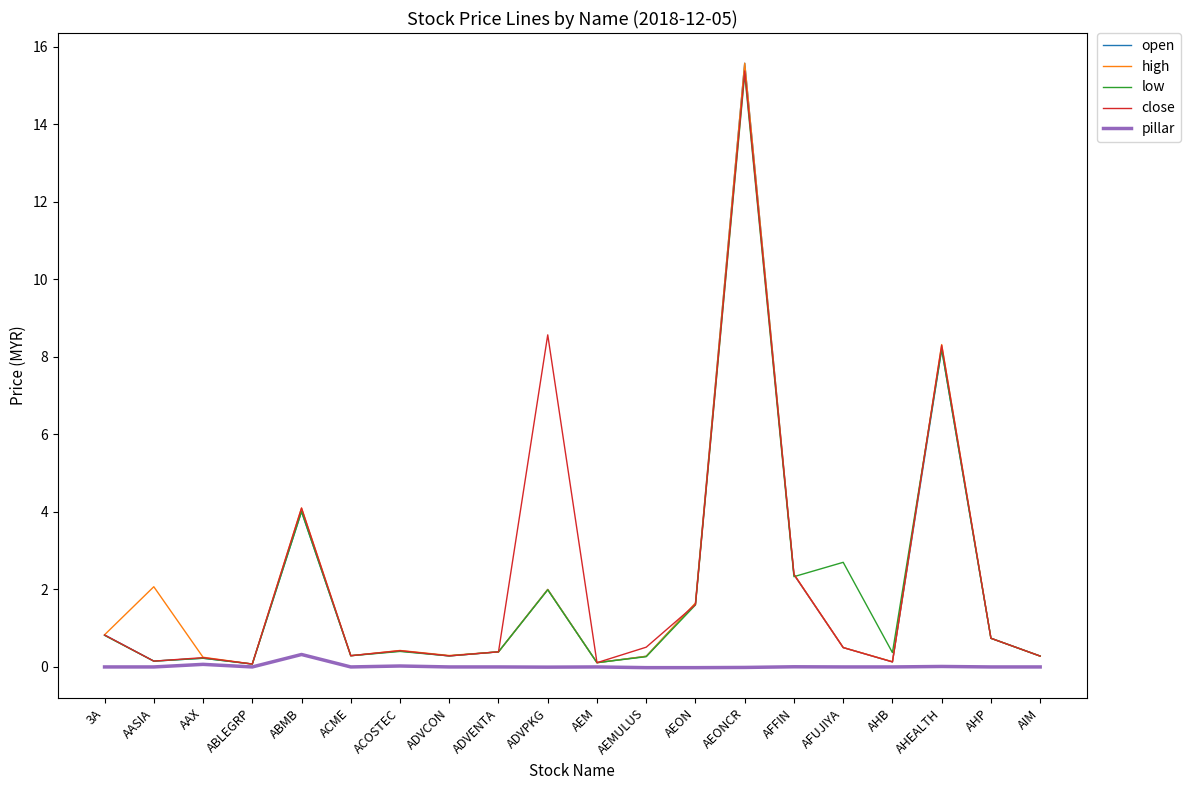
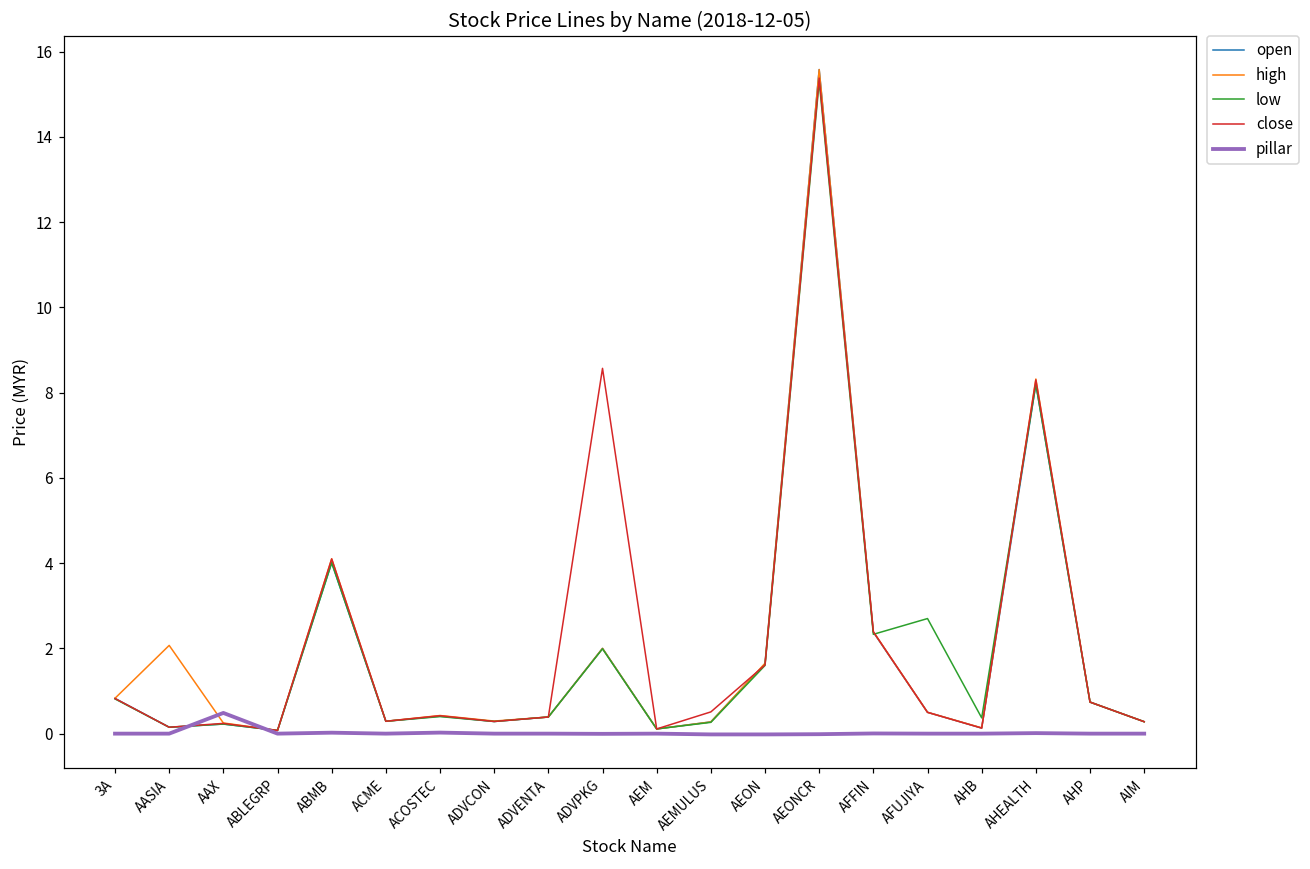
  {
    "high": {
      "AASIA": 2.1
    },
    "low": {
      "AEONCR": 15.3,
      "AFUJIYA": 2.7,
      "AHB": 0.4
    },
    "close": {
      "ADVPKG": 8.6,
      "AEMULUS": 0.5,
      "AEONCR": 15.4
    },
    "pillar": {
      "3A": 0.0,
      "AASIA": 0.0,
-     "AAX": 0.1,
+     "AAX": 0.5,
      "ABLEGRP": 0.0,
-     "ABMB": 0.3,
+     "ABMB": 0.0,
      "ACME": 0.0,
      "ACOSTEC": 0.0,
      "ADVCON": 0.0,
      "ADVENTA": 0.0,
      "ADVPKG": 0.0,
      "AEM": 0.0,
      "AEMULUS": 0.0,
      "AEON": 0.0,
      "AEONCR": 0.0,
      "AFFIN": 0.0,
      "AFUJIYA": 0.0,
      "AHB": 0.0,
      "AHEALTH": 0.0,
      "AHP": 0.0,
      "AIM": 0.0
    }
  }
